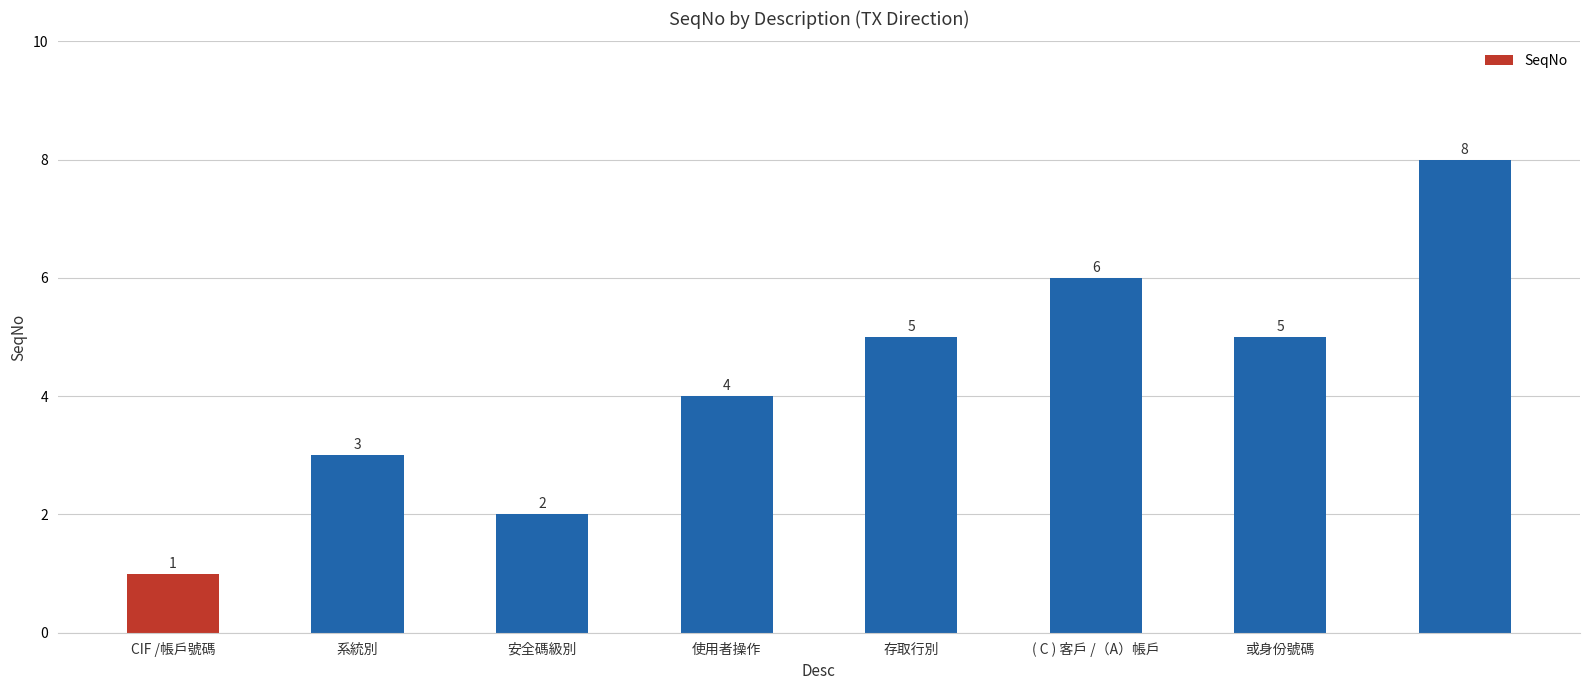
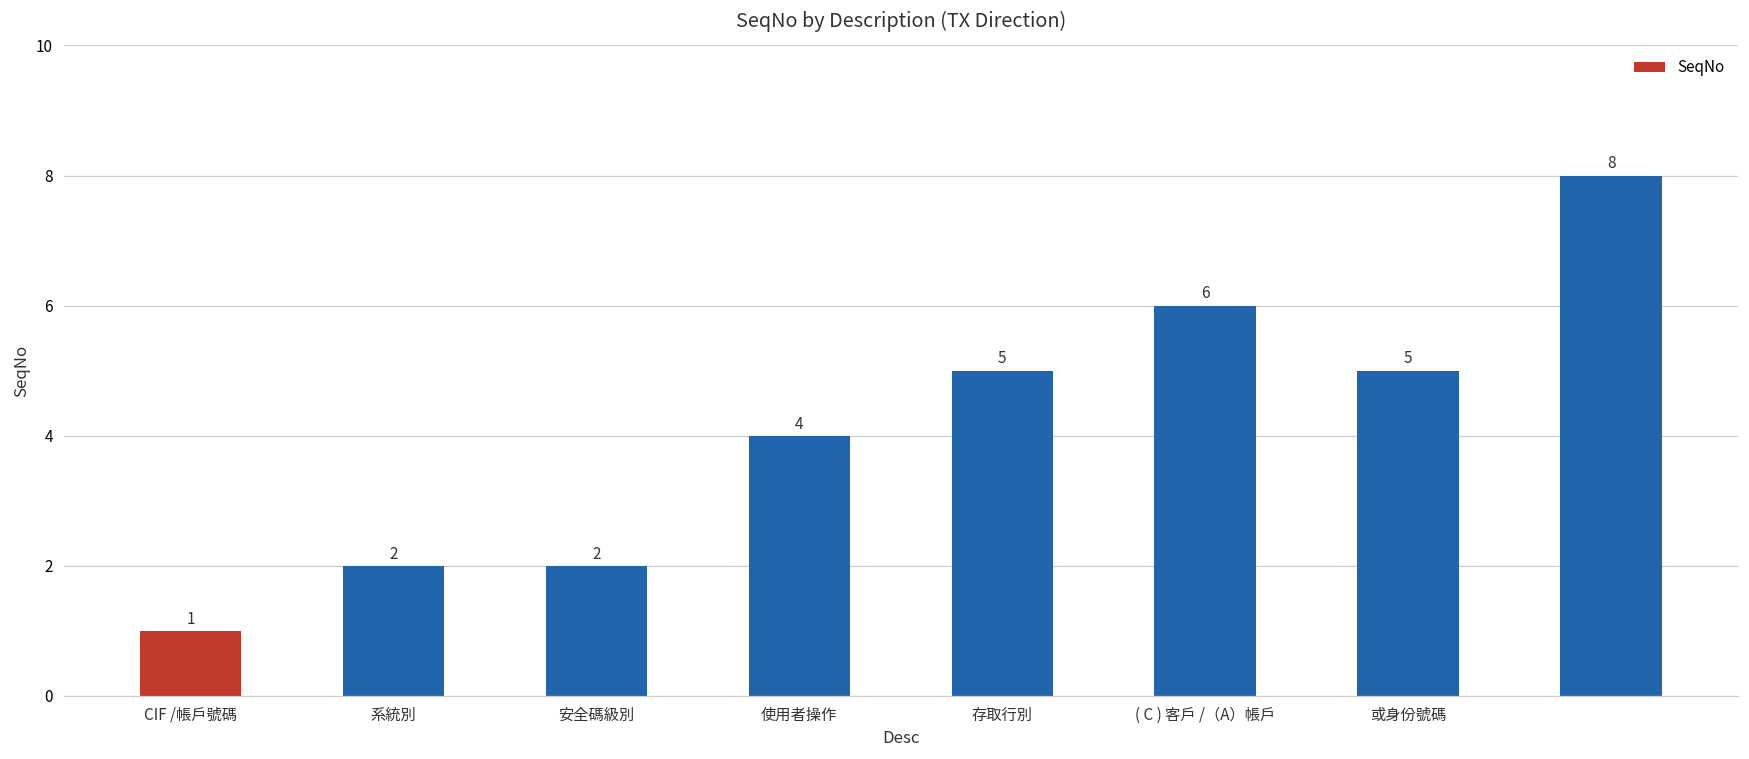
  {
    "CIF /帳戶號碼": 1,
-   "系統別": 3,
+   "系統別": 2,
    "安全碼級別": 2,
    "使用者操作": 4,
    "存取行別": 5,
    "( C ) 客戶 /（A）帳戶": 6,
    "或身份號碼": 5
  }
